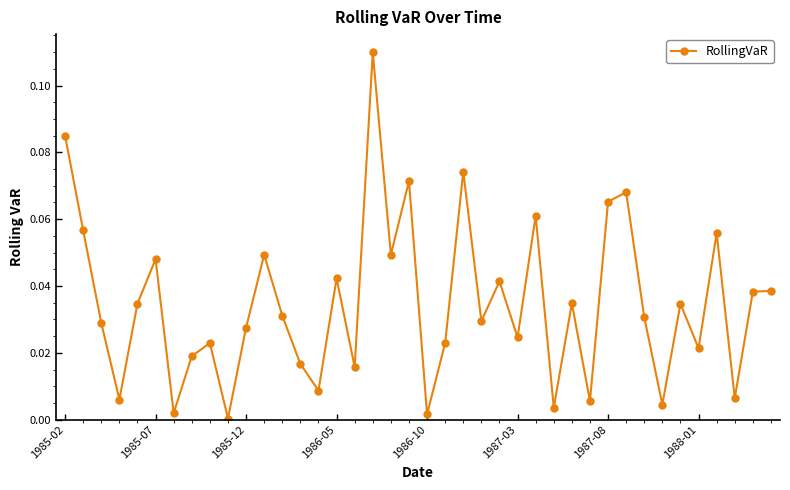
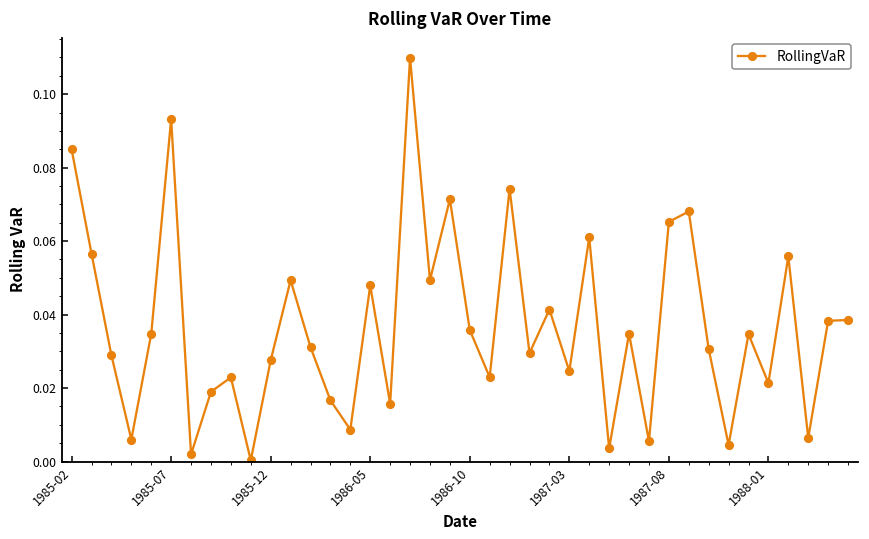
  {
    "1985-02": 0.085,
-   "1985-07": 0.048,
+   "1985-07": 0.093,
    "1985-12": 0.028,
-   "1986-05": 0.042,
-   "1986-10": 0.002,
+   "1986-05": 0.048,
+   "1986-10": 0.036,
    "1987-03": 0.025,
    "1987-08": 0.065,
    "1988-01": 0.021
  }
